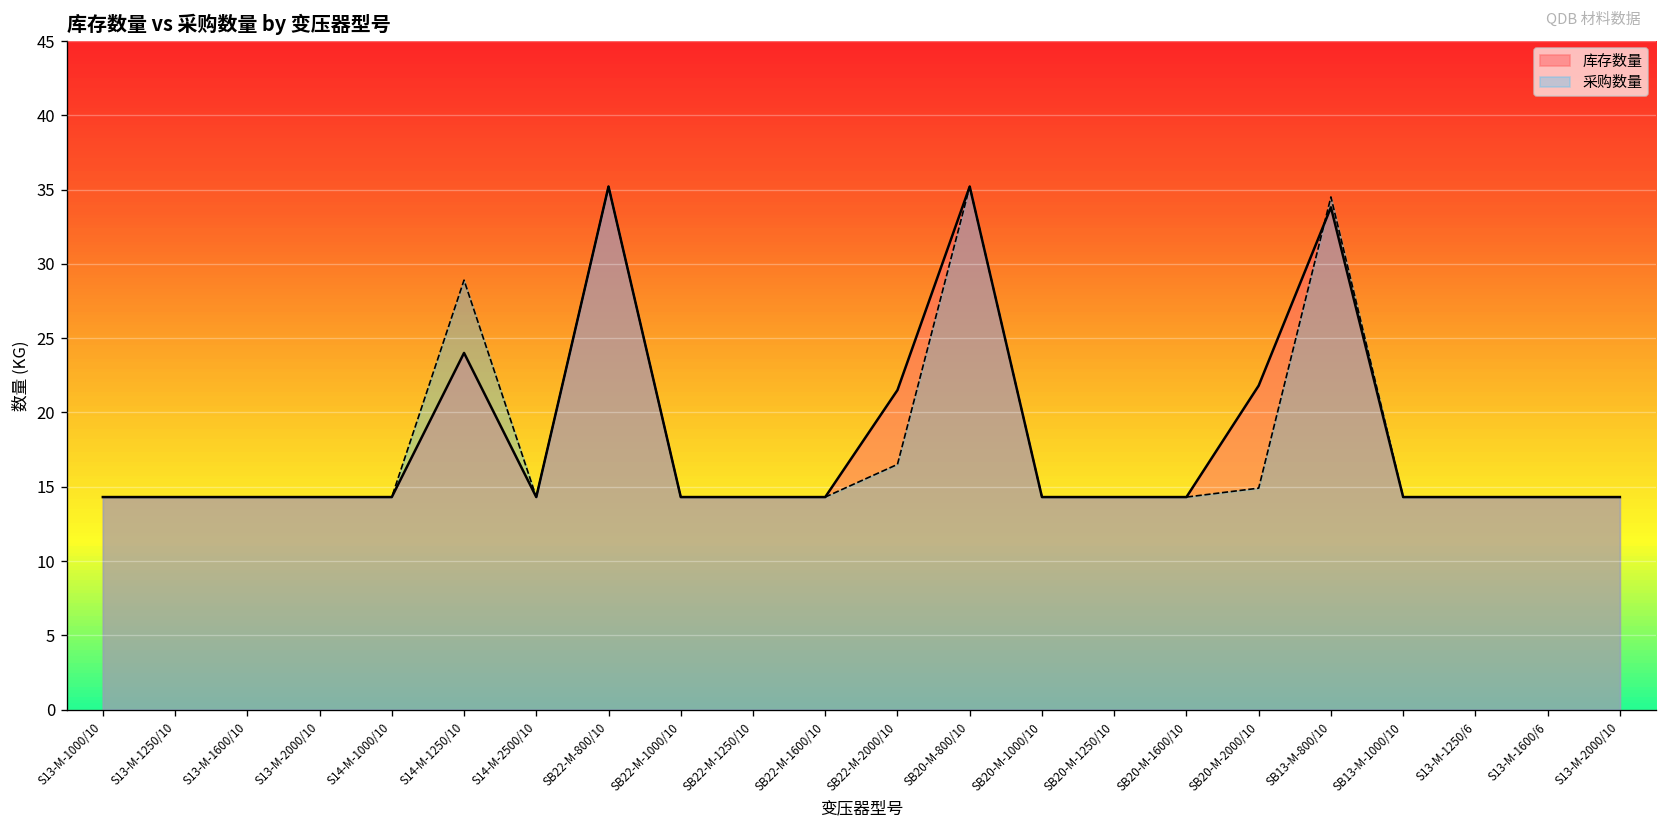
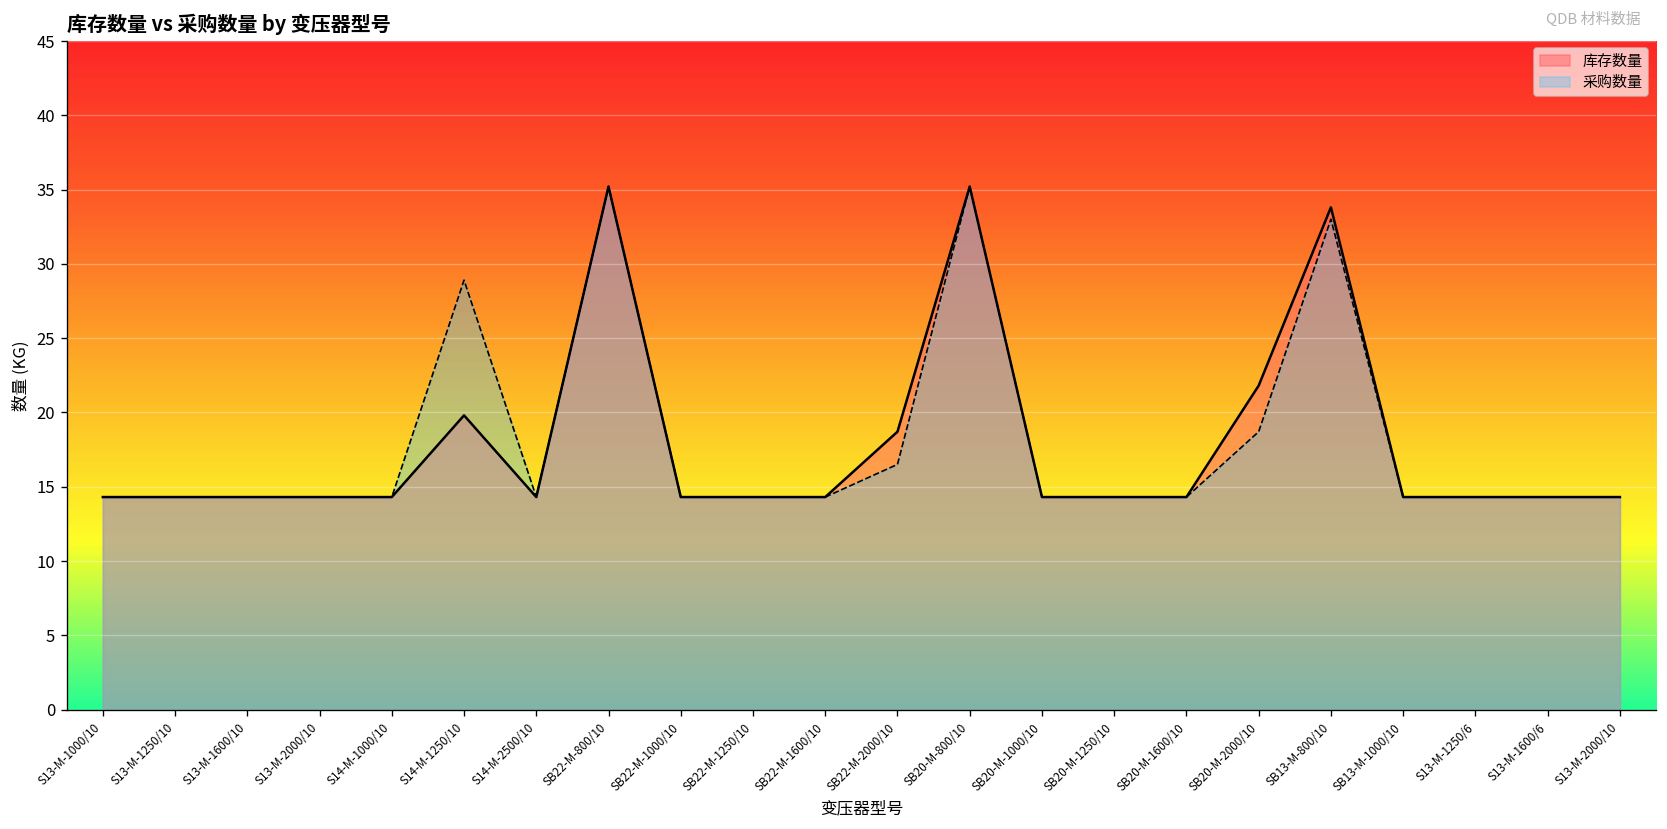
  {
    "库存数量": {
-     "S14-M-1250/10": 24.0,
-     "SB22-M-2000/10": 21.5,
+     "S14-M-1250/10": 19.8,
+     "SB22-M-2000/10": 18.7,
      "SB20-M-2000/10": 21.8,
      "SB13-M-800/10": 33.8
    },
    "采购数量": {
      "S14-M-1250/10": 28.9,
      "SB22-M-2000/10": 16.5,
-     "SB20-M-2000/10": 14.9,
-     "SB13-M-800/10": 34.5
+     "SB20-M-2000/10": 18.7,
+     "SB13-M-800/10": 33.0
    }
  }
